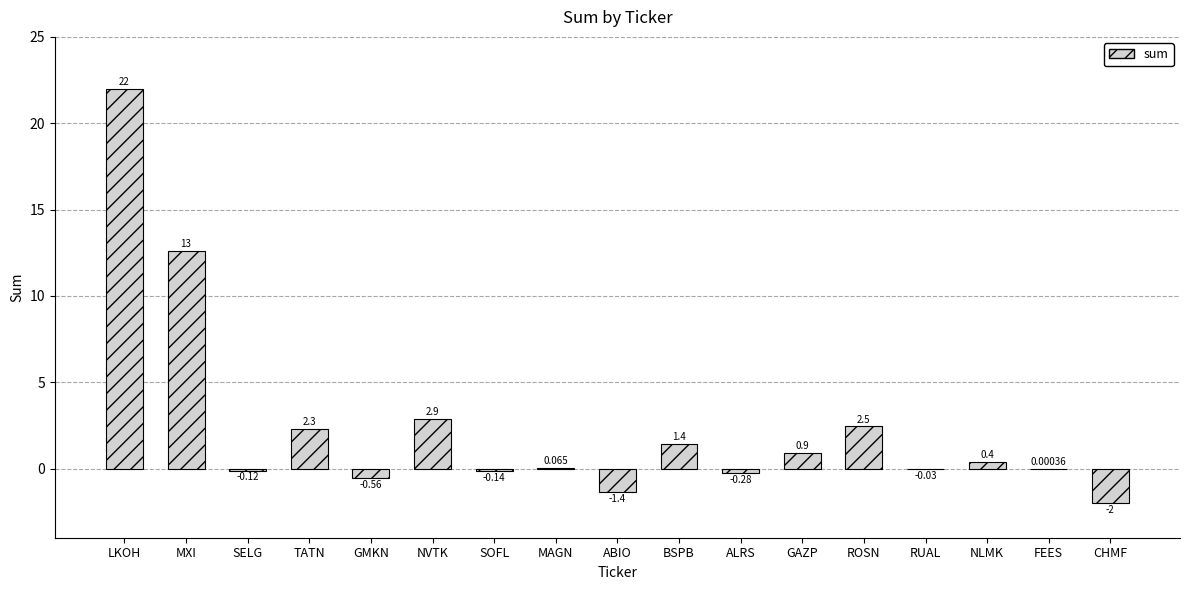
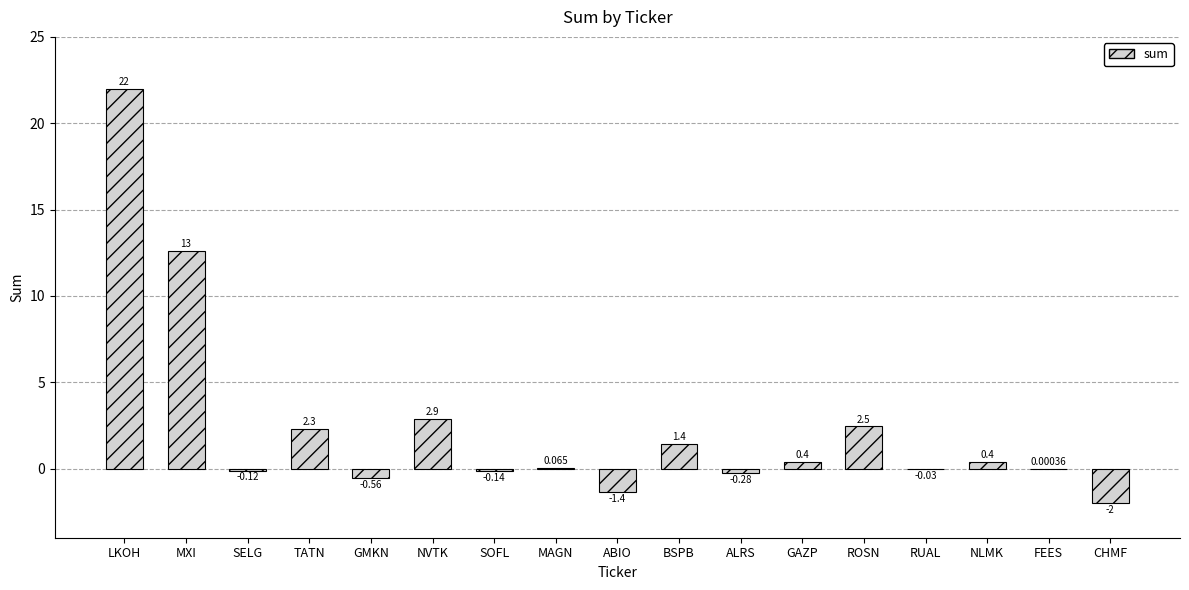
  {
    "LKOH": 22,
    "MXI": 13,
    "SELG": -0.12,
    "TATN": 2.3,
    "GMKN": -0.56,
    "NVTK": 2.9,
    "SOFL": -0.14,
    "MAGN": 0.065,
    "ABIO": -1.4,
    "BSPB": 1.4,
    "ALRS": -0.28,
-   "GAZP": 0.9,
+   "GAZP": 0.4,
    "ROSN": 2.5,
    "RUAL": -0.03,
    "NLMK": 0.4,
    "FEES": 0.00036,
    "CHMF": -2
  }
